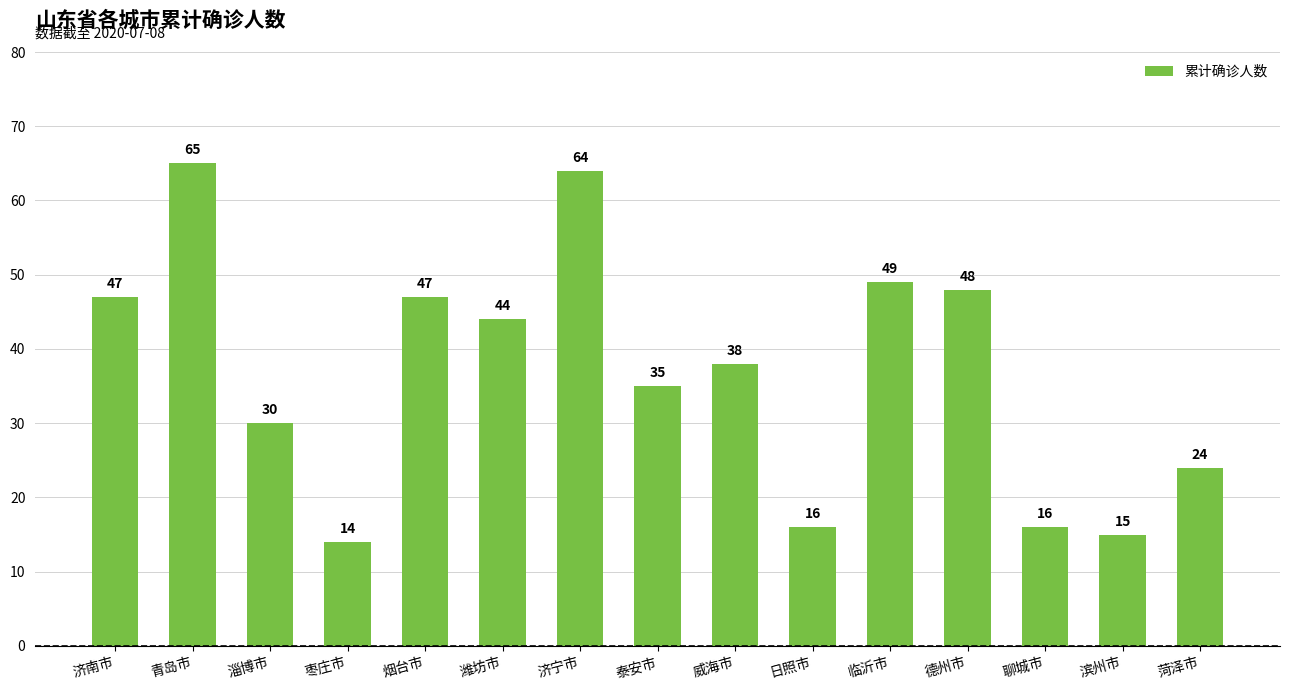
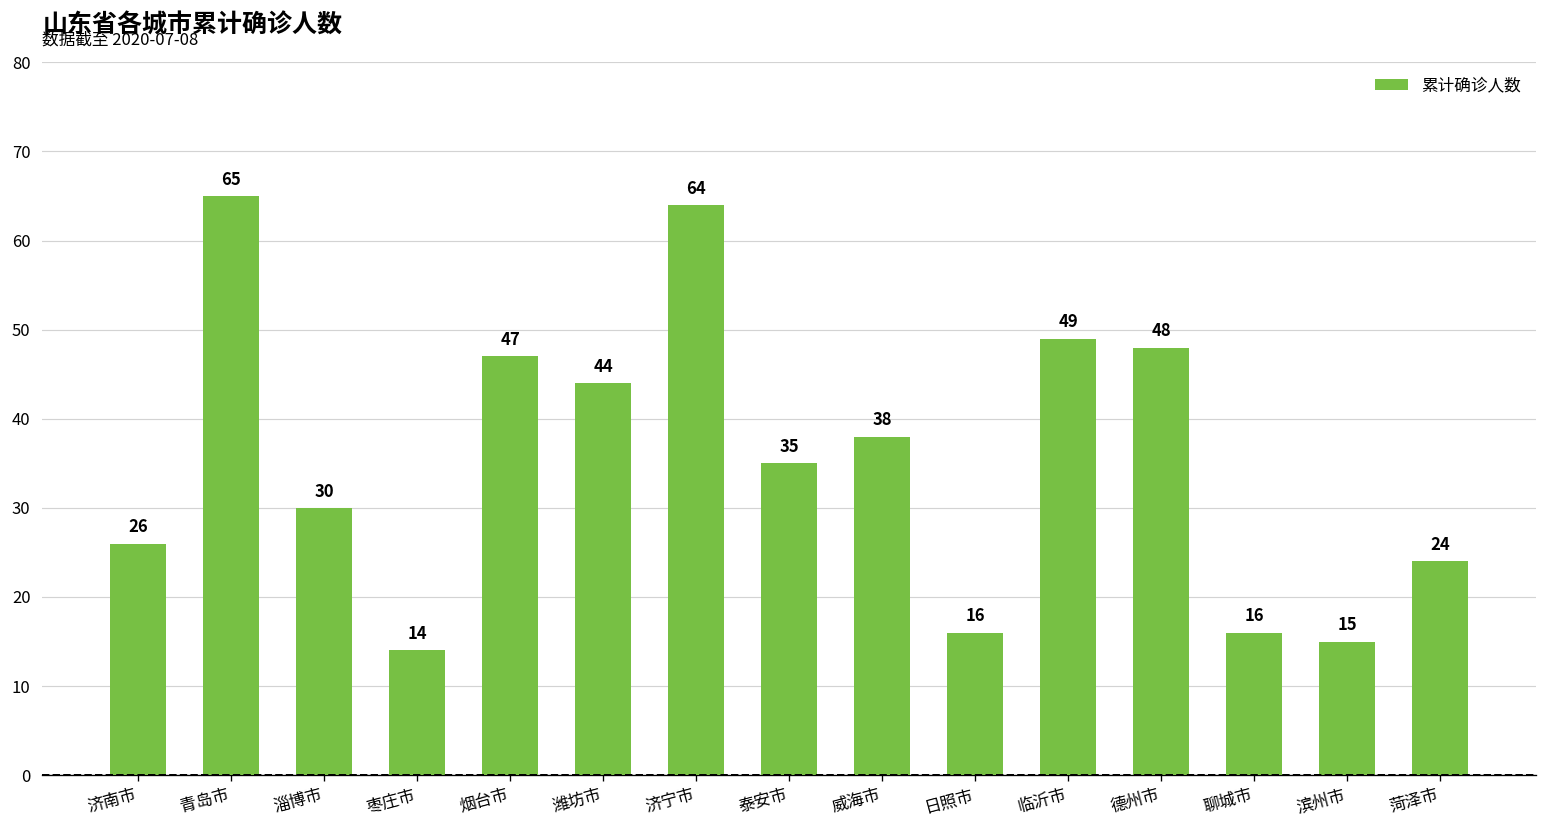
  {
-   "济南市": 47,
+   "济南市": 26,
    "青岛市": 65,
    "淄博市": 30,
    "枣庄市": 14,
    "烟台市": 47,
    "潍坊市": 44,
    "济宁市": 64,
    "泰安市": 35,
    "威海市": 38,
    "日照市": 16,
    "临沂市": 49,
    "德州市": 48,
    "聊城市": 16,
    "滨州市": 15,
    "菏泽市": 24
  }
